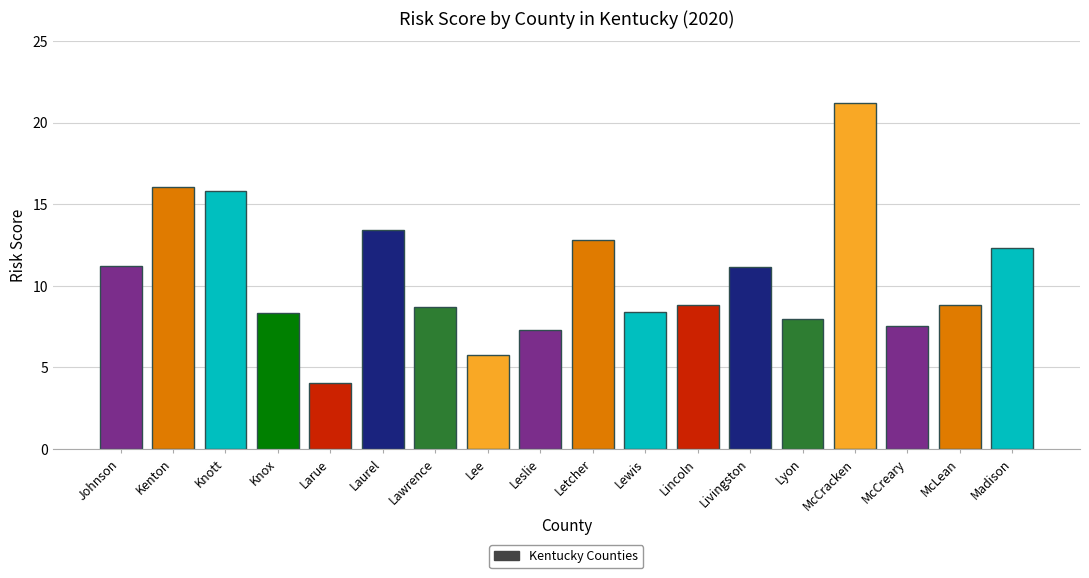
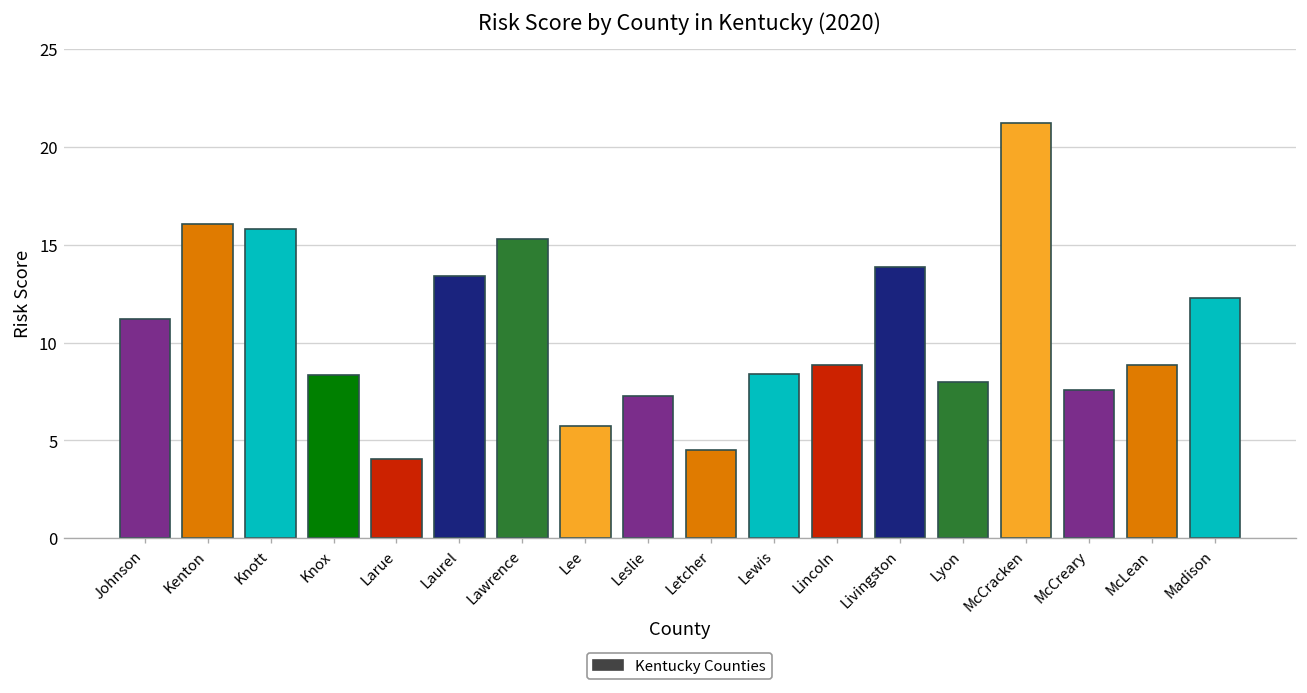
  {
    "Johnson": 11.2,
    "Kenton": 16.0,
    "Knott": 15.8,
    "Knox": 8.3,
    "Larue": 4.1,
    "Laurel": 13.4,
-   "Lawrence": 8.7,
+   "Lawrence": 15.3,
    "Lee": 5.7,
    "Leslie": 7.3,
-   "Letcher": 12.8,
+   "Letcher": 4.5,
    "Lewis": 8.4,
    "Lincoln": 8.8,
-   "Livingston": 11.2,
+   "Livingston": 13.8,
    "Lyon": 8.0,
    "McCracken": 21.2,
    "McCreary": 7.6,
    "McLean": 8.8,
    "Madison": 12.3
  }
